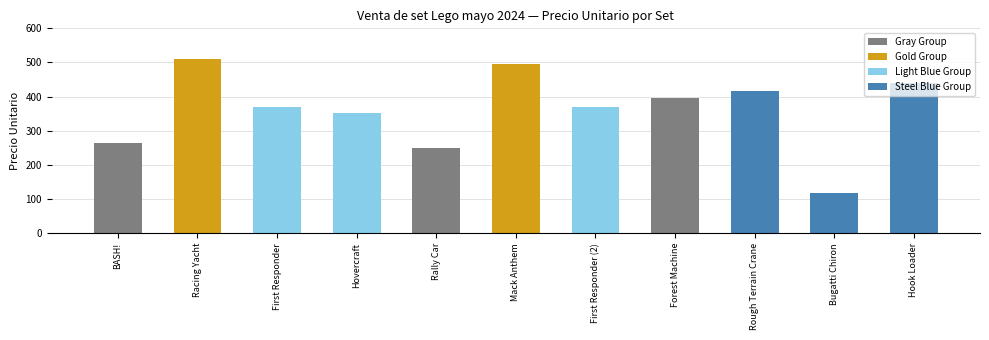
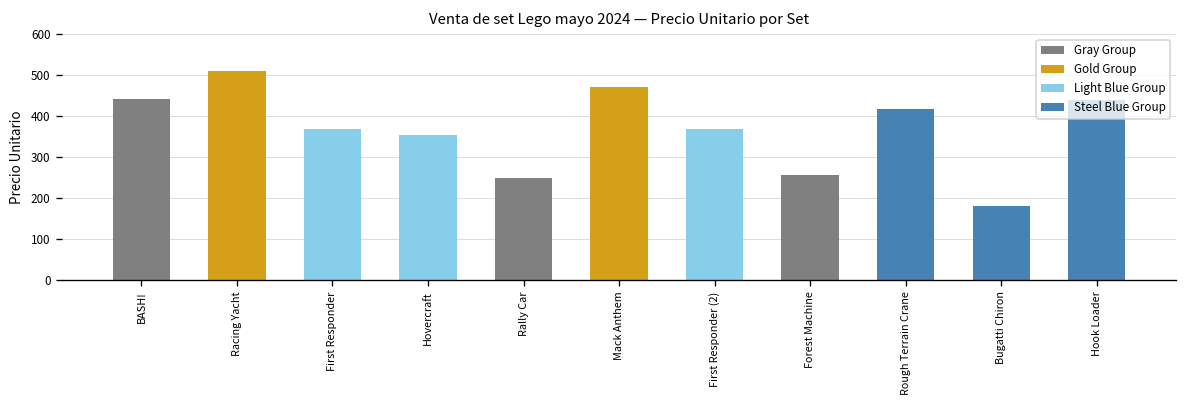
  {
-   "BASH!": 260,
+   "BASH!": 440,
    "Racing Yacht": 510,
    "First Responder": 370,
    "Hovercraft": 350,
    "Rally Car": 250,
-   "Mack Anthem": 500,
+   "Mack Anthem": 470,
    "First Responder (2)": 370,
-   "Forest Machine": 400,
+   "Forest Machine": 260,
    "Rough Terrain Crane": 420,
-   "Bugatti Chiron": 120
+   "Bugatti Chiron": 180
  }
